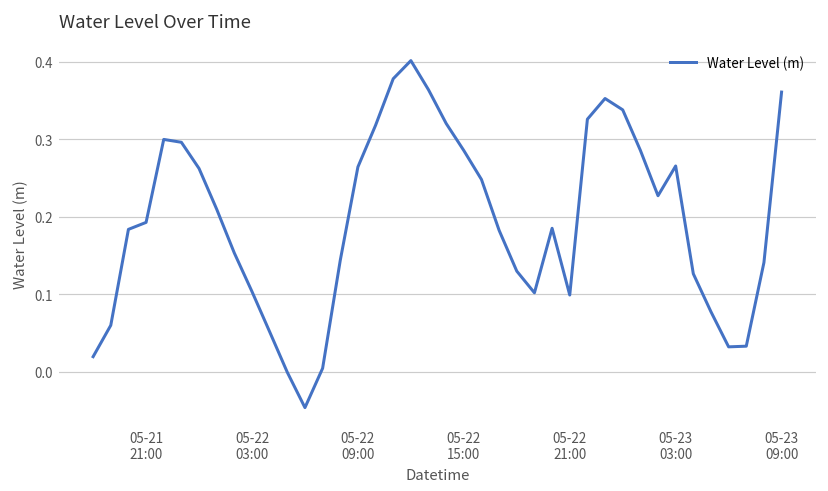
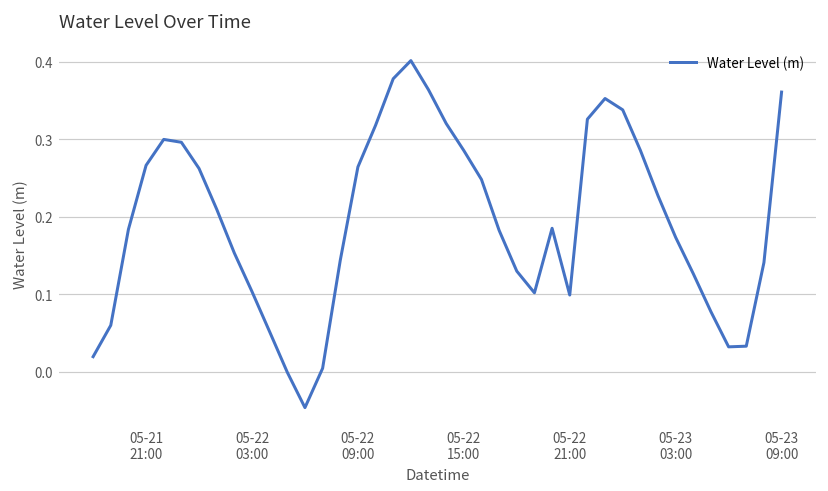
  {
-   "05-21 21:00": 0.19,
+   "05-21 21:00": 0.27,
    "05-22 03:00": 0.10,
    "05-22 09:00": 0.26,
    "05-22 15:00": 0.29,
    "05-22 21:00": 0.10,
-   "05-23 03:00": 0.27,
+   "05-23 03:00": 0.17,
    "05-23 09:00": 0.36
  }
